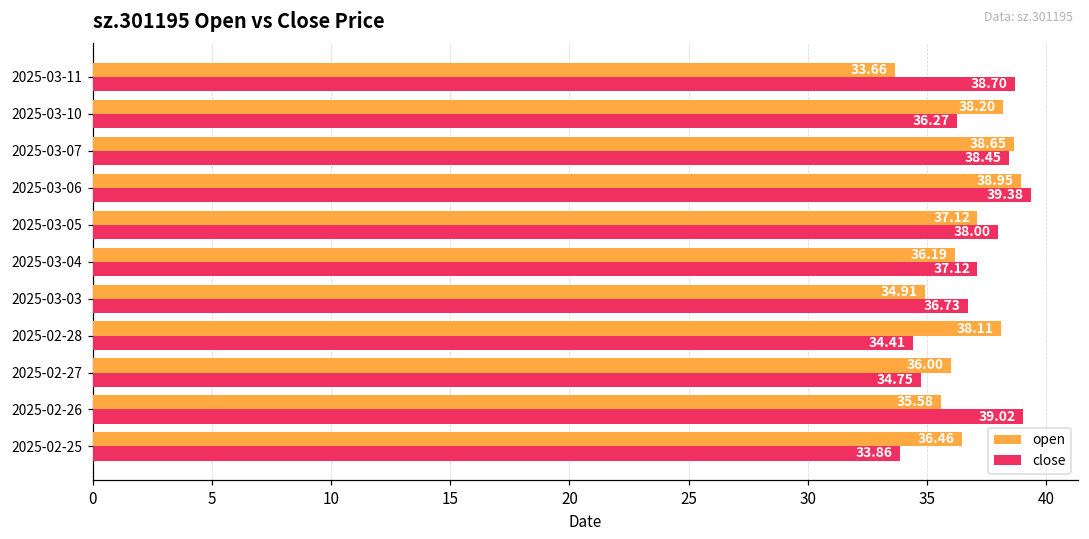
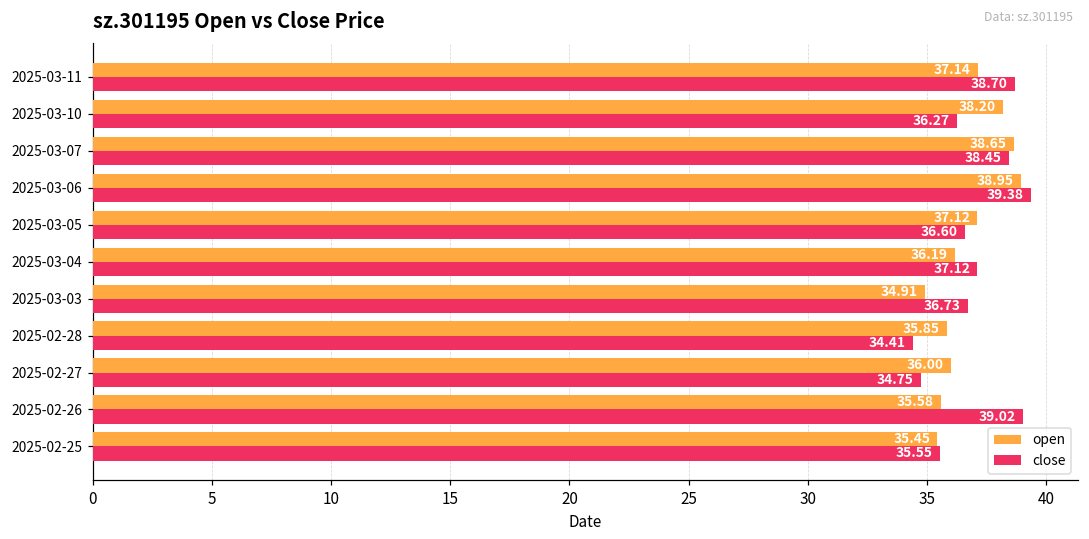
  {
    "open": {
-     "2025-03-11": 33.66,
+     "2025-03-11": 37.14,
      "2025-03-10": 38.20,
      "2025-03-07": 38.65,
      "2025-03-06": 38.95,
      "2025-03-05": 37.12,
      "2025-03-04": 36.19,
      "2025-03-03": 34.91,
-     "2025-02-28": 38.11,
+     "2025-02-28": 35.85,
      "2025-02-27": 36.00,
      "2025-02-26": 35.58,
-     "2025-02-25": 36.46
+     "2025-02-25": 35.45
    },
    "close": {
      "2025-03-11": 38.70,
      "2025-03-10": 36.27,
      "2025-03-07": 38.45,
      "2025-03-06": 39.38,
-     "2025-03-05": 38.00,
+     "2025-03-05": 36.60,
      "2025-03-04": 37.12,
      "2025-03-03": 36.73,
      "2025-02-28": 34.41,
      "2025-02-27": 34.75,
      "2025-02-26": 39.02,
-     "2025-02-25": 33.86
+     "2025-02-25": 35.55
    }
  }
